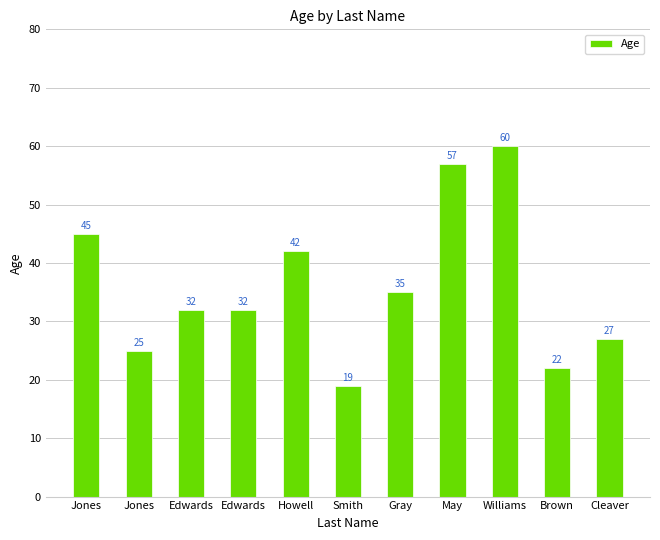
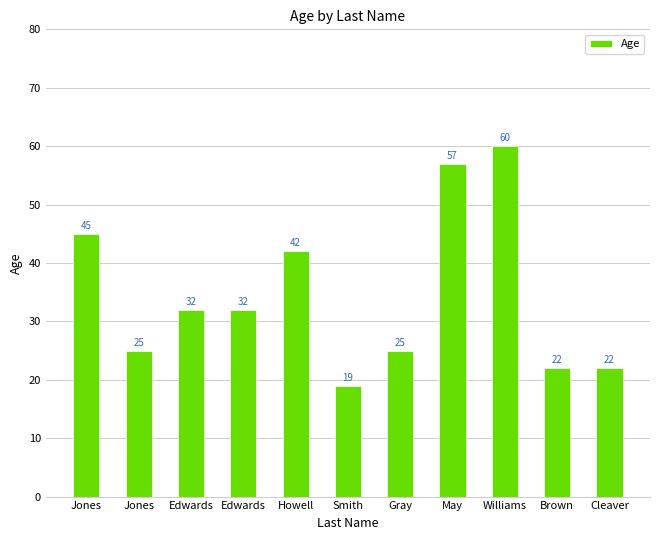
  {
    "Howell": 42,
    "Smith": 19,
-   "Gray": 35,
+   "Gray": 25,
    "May": 57,
    "Williams": 60,
    "Brown": 22,
-   "Cleaver": 27
+   "Cleaver": 22
  }
